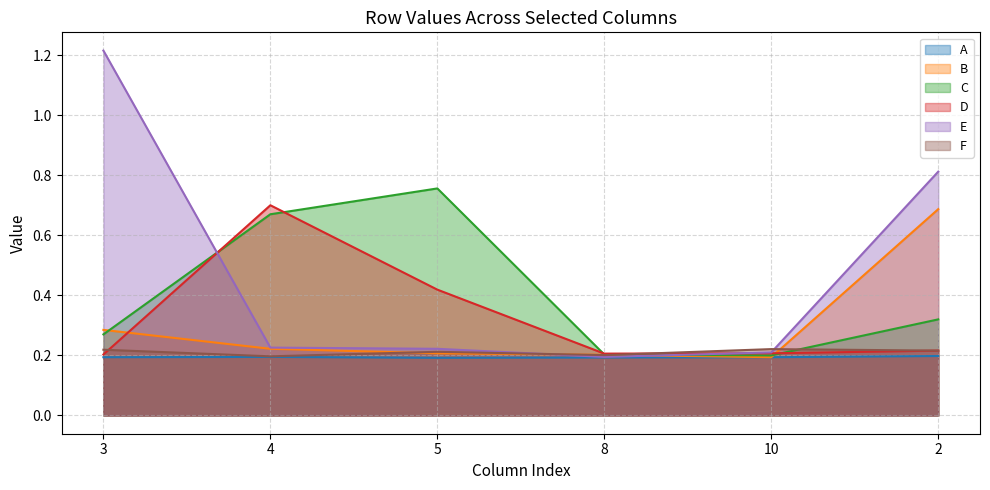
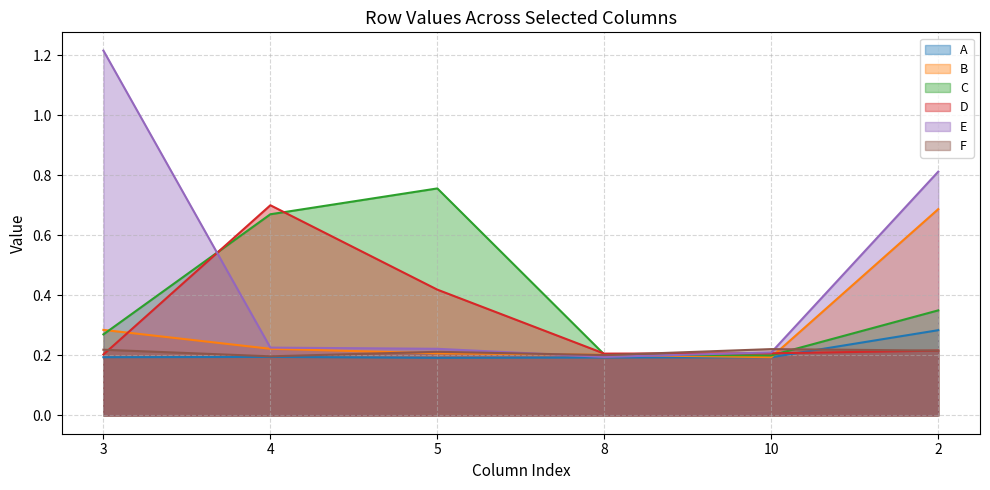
  {
    "A": {
      "3": 0.19,
      "5": 0.19,
-     "2": 0.20
+     "2": 0.28
    },
    "C": {
      "3": 0.27,
      "4": 0.67,
      "5": 0.76,
-     "2": 0.32
+     "2": 0.35
    },
    "E": {
      "3": 1.22,
      "5": 0.22,
      "2": 0.81
    }
  }
